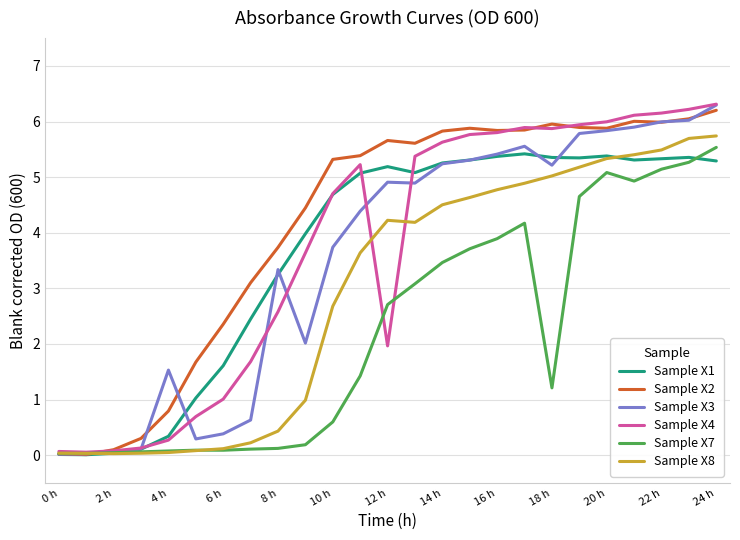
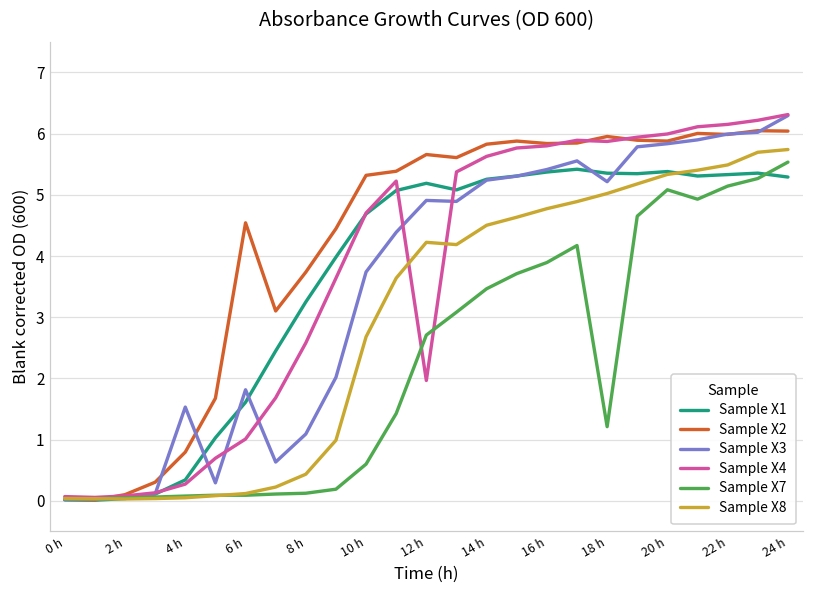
  {
    "Sample X1": {
      "4 h": 0.3,
      "6 h": 1.6,
      "8 h": 3.3,
      "12 h": 5.2,
      "18 h": 5.4,
      "20 h": 5.4,
      "22 h": 5.3,
      "24 h": 5.3
    },
    "Sample X2": {
      "4 h": 0.8,
-     "6 h": 2.4,
+     "6 h": 4.5,
      "8 h": 3.7,
      "10 h": 5.3,
      "12 h": 5.7,
      "14 h": 5.8,
      "18 h": 6.0,
-     "24 h": 6.2
+     "24 h": 6.0
    },
    "Sample X3": {
      "4 h": 1.5,
-     "6 h": 0.4,
-     "8 h": 3.3,
+     "6 h": 1.8,
+     "8 h": 1.1,
      "10 h": 3.7,
      "12 h": 4.9,
      "18 h": 5.2
    },
    "Sample X4": {
      "4 h": 0.3,
      "6 h": 1.0,
      "8 h": 2.6,
      "12 h": 2.0,
      "14 h": 5.6,
      "18 h": 5.9,
      "20 h": 6.0,
      "22 h": 6.2
    },
    "Sample X7": {
      "8 h": 0.1,
      "10 h": 0.6,
      "12 h": 2.7,
      "14 h": 3.5,
      "16 h": 3.9,
      "18 h": 1.2,
      "20 h": 5.1,
      "22 h": 5.1,
      "24 h": 5.5
    },
    "Sample X8": {
      "8 h": 0.4,
      "10 h": 2.7,
      "12 h": 4.2,
      "14 h": 4.5,
      "16 h": 4.8,
      "18 h": 5.0,
      "20 h": 5.3,
      "22 h": 5.5,
      "24 h": 5.7
    }
  }
